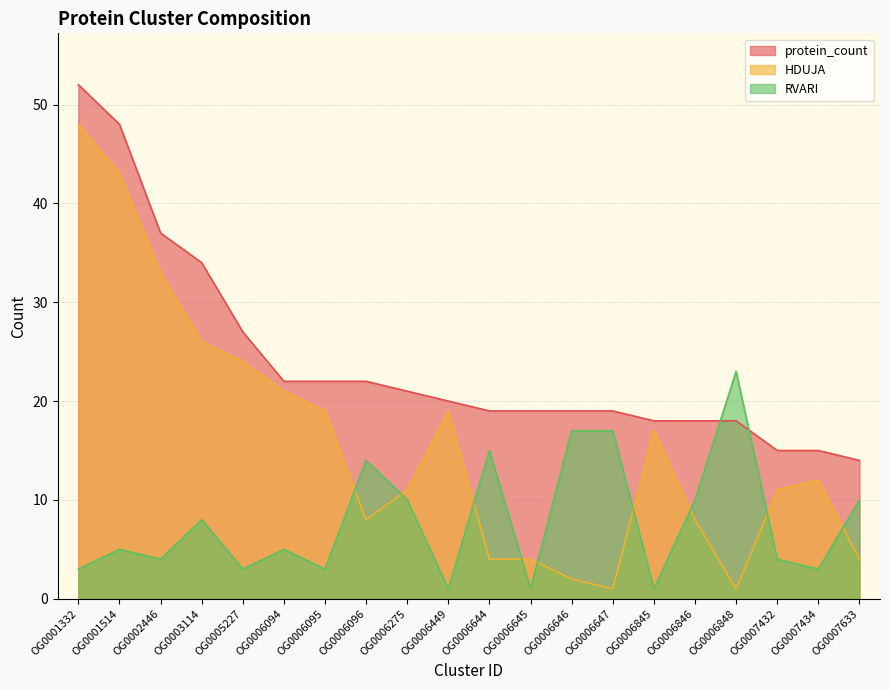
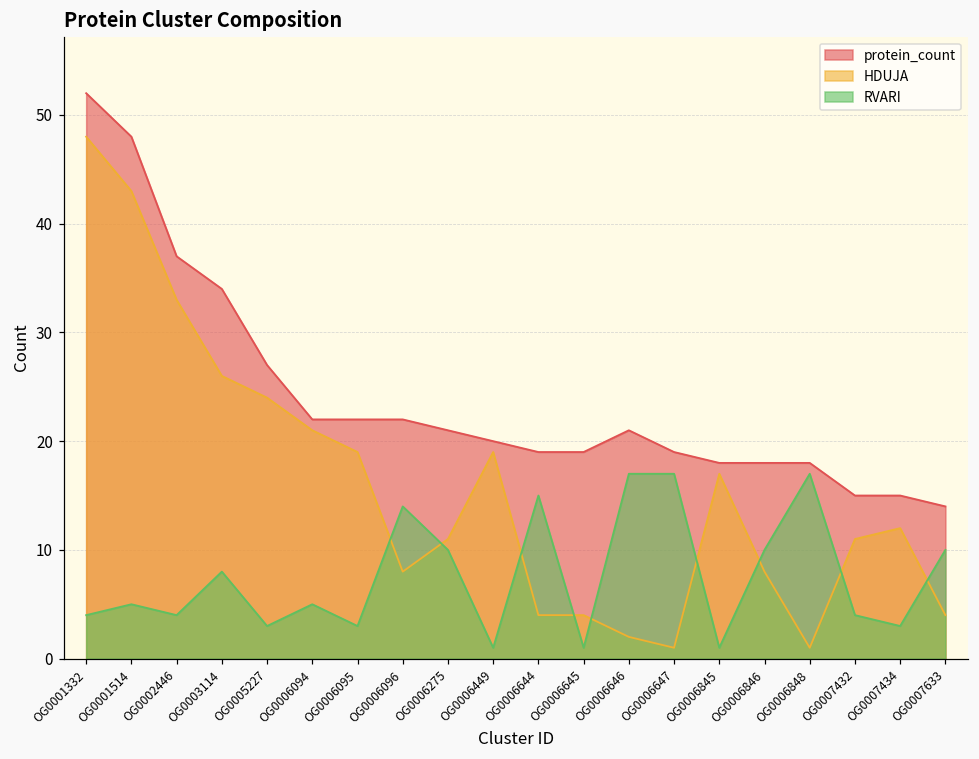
  {
    "protein_count": {
      "OG0001332": 52,
      "OG0001514": 48,
      "OG0002446": 37,
      "OG0003114": 34,
      "OG0005227": 27,
      "OG0006094": 22,
      "OG0006095": 22,
      "OG0006096": 22,
      "OG0006275": 21,
      "OG0006449": 20,
      "OG0006644": 19,
      "OG0006645": 19,
-     "OG0006646": 19,
+     "OG0006646": 21,
      "OG0006647": 19,
      "OG0006845": 18,
      "OG0006846": 18,
      "OG0006848": 18,
      "OG0007432": 15,
      "OG0007434": 15,
      "OG0007633": 14
    },
    "HDUJA": {
      "OG0001332": 48,
      "OG0001514": 43,
      "OG0002446": 33,
      "OG0003114": 26,
      "OG0005227": 24,
      "OG0006094": 21,
      "OG0006095": 19,
      "OG0006096": 8,
      "OG0006275": 11,
      "OG0006449": 19,
      "OG0006644": 4,
      "OG0006645": 4,
      "OG0006646": 2,
      "OG0006647": 1,
      "OG0006845": 17,
      "OG0006846": 8,
      "OG0006848": 1,
      "OG0007432": 11,
      "OG0007434": 12,
      "OG0007633": 4
    },
    "RVARI": {
-     "OG0001332": 3,
+     "OG0001332": 4,
      "OG0001514": 5,
      "OG0002446": 4,
      "OG0003114": 8,
      "OG0005227": 3,
      "OG0006094": 5,
      "OG0006095": 3,
      "OG0006096": 14,
      "OG0006275": 10,
      "OG0006449": 1,
      "OG0006644": 15,
      "OG0006645": 1,
      "OG0006646": 17,
      "OG0006647": 17,
      "OG0006845": 1,
      "OG0006846": 10,
-     "OG0006848": 23,
+     "OG0006848": 17,
      "OG0007432": 4,
      "OG0007434": 3,
      "OG0007633": 10
    }
  }
